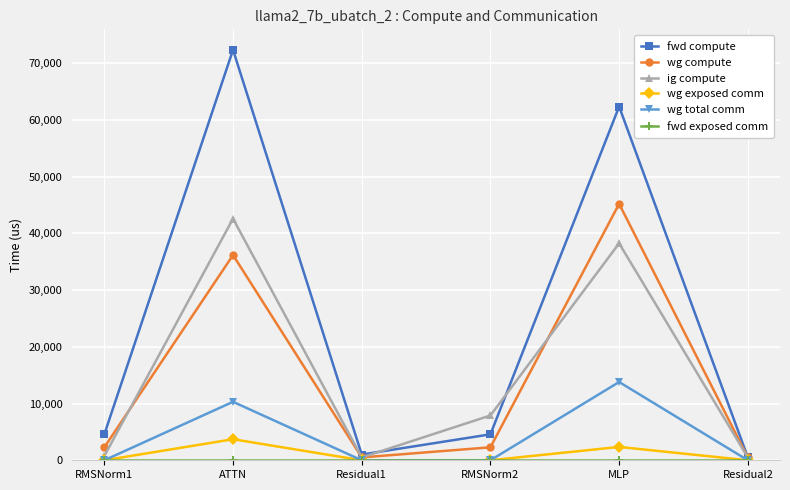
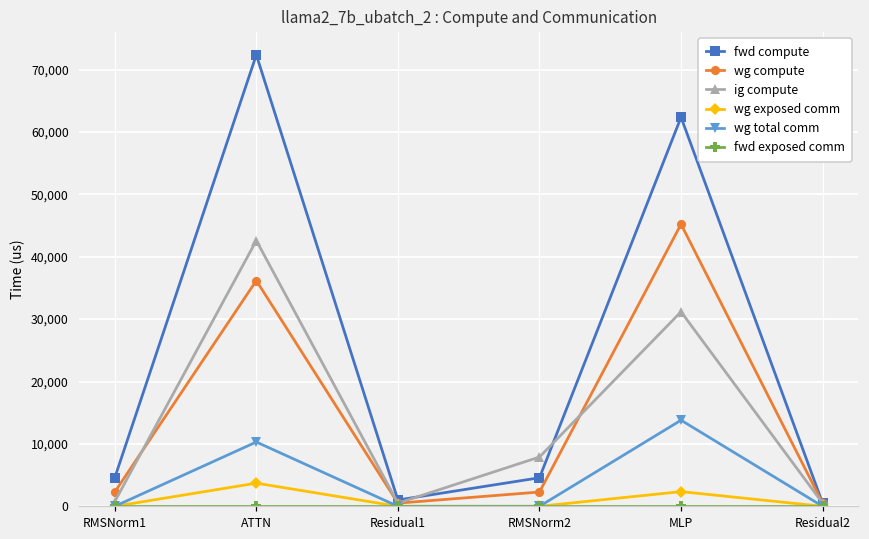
  {
    "wg compute": {
      "RMSNorm1": "2,000",
      "ATTN": "36,000",
      "RMSNorm2": "2,000",
      "MLP": "45,000"
    },
    "ig compute": {
      "RMSNorm1": "1,000",
      "ATTN": "43,000",
      "RMSNorm2": "8,000",
-     "MLP": "38,000"
+     "MLP": "31,000"
    },
    "wg exposed comm": {
      "ATTN": "4,000",
      "MLP": "2,000"
    },
    "fwd exposed comm": {
      "ATTN": "0",
      "MLP": "0"
    }
  }
